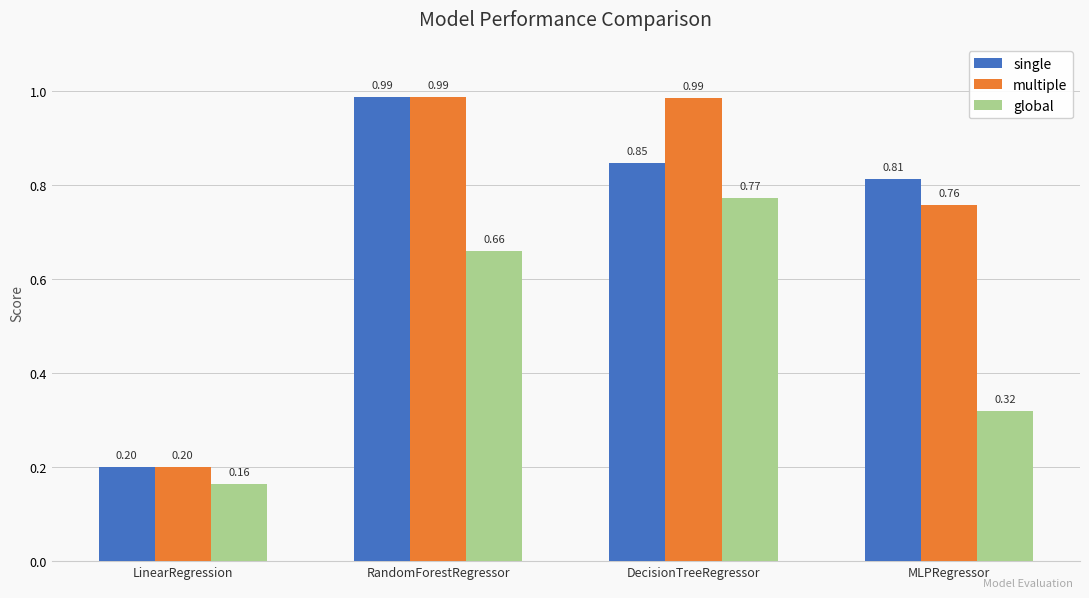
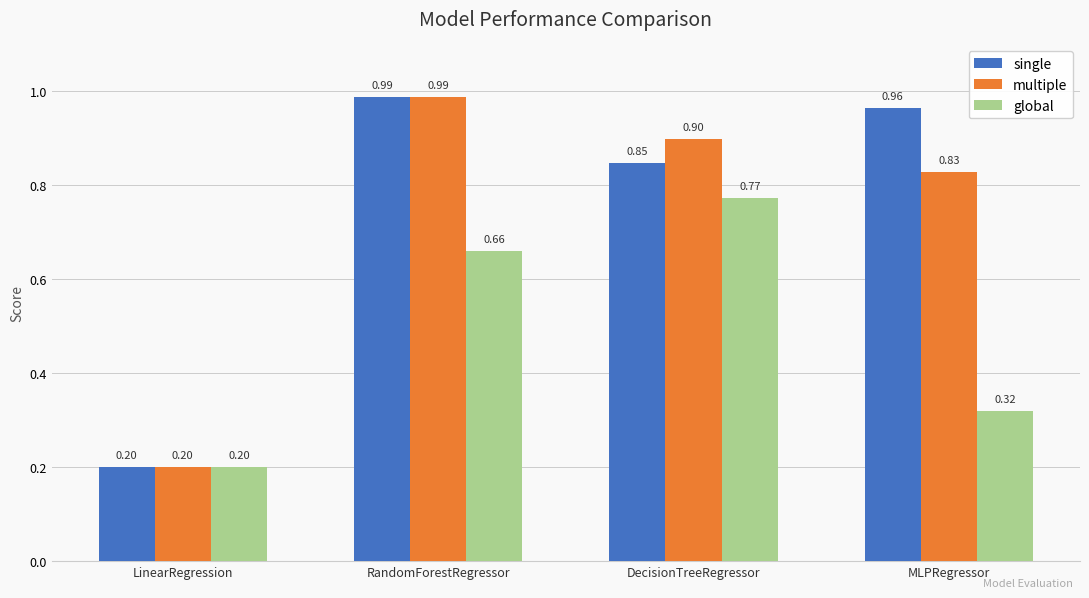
  {
    "single": {
      "LinearRegression": 0.20,
      "RandomForestRegressor": 0.99,
      "DecisionTreeRegressor": 0.85,
-     "MLPRegressor": 0.81
+     "MLPRegressor": 0.96
    },
    "multiple": {
      "LinearRegression": 0.20,
      "RandomForestRegressor": 0.99,
-     "DecisionTreeRegressor": 0.99,
-     "MLPRegressor": 0.76
+     "DecisionTreeRegressor": 0.90,
+     "MLPRegressor": 0.83
    },
    "global": {
-     "LinearRegression": 0.16,
+     "LinearRegression": 0.20,
      "RandomForestRegressor": 0.66,
      "DecisionTreeRegressor": 0.77,
      "MLPRegressor": 0.32
    }
  }
